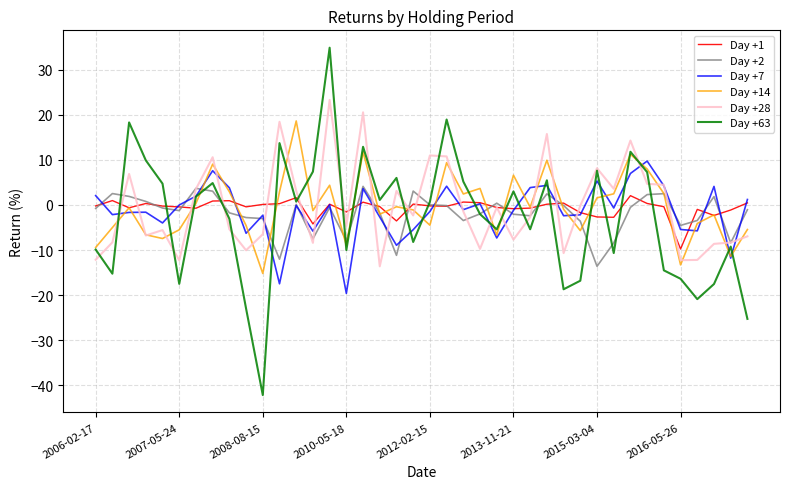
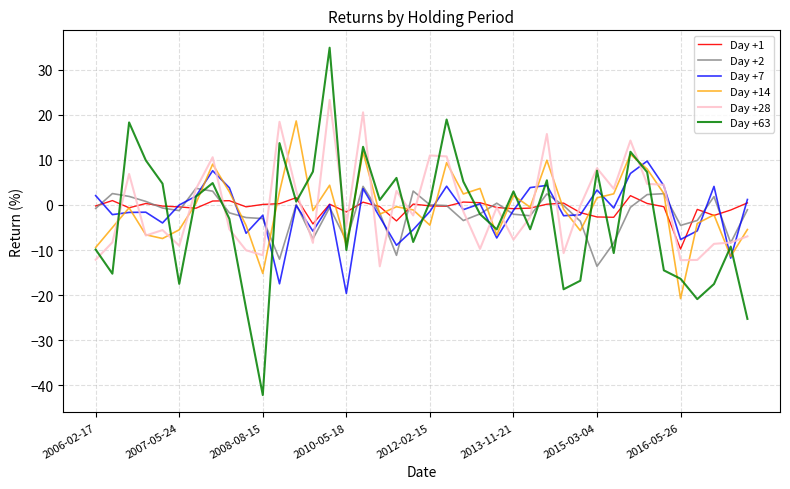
  {
    "Day +1": {
      "2008-08-15": 0,
      "2010-05-18": -2,
      "2015-03-04": -3,
      "2016-05-26": -10
    },
    "Day +2": {
      "2007-05-24": -1,
      "2008-08-15": -3,
      "2010-05-18": -8,
      "2013-11-21": -2,
      "2015-03-04": -14,
      "2016-05-26": -5
    },
    "Day +7": {
      "2006-02-17": 2,
      "2008-08-15": -2,
      "2010-05-18": -20,
      "2012-02-15": -1,
-     "2015-03-04": 5,
-     "2016-05-26": -5
+     "2015-03-04": 3,
+     "2016-05-26": -8
    },
    "Day +14": {
      "2007-05-24": -6,
      "2008-08-15": -15,
      "2010-05-18": -9,
      "2012-02-15": -4,
-     "2013-11-21": 7,
+     "2013-11-21": 2,
      "2015-03-04": 2,
-     "2016-05-26": -13
+     "2016-05-26": -21
    },
    "Day +28": {
      "2006-02-17": -12,
-     "2007-05-24": -12,
-     "2008-08-15": -6,
+     "2007-05-24": -9,
+     "2008-08-15": -11,
      "2010-05-18": -5,
      "2012-02-15": 11,
      "2013-11-21": -8,
      "2016-05-26": -12
    },
    "Day +63": {
      "2007-05-24": -18,
      "2008-08-15": -42,
      "2010-05-18": -10,
      "2012-02-15": 1,
      "2013-11-21": 3,
      "2016-05-26": -16
    }
  }
